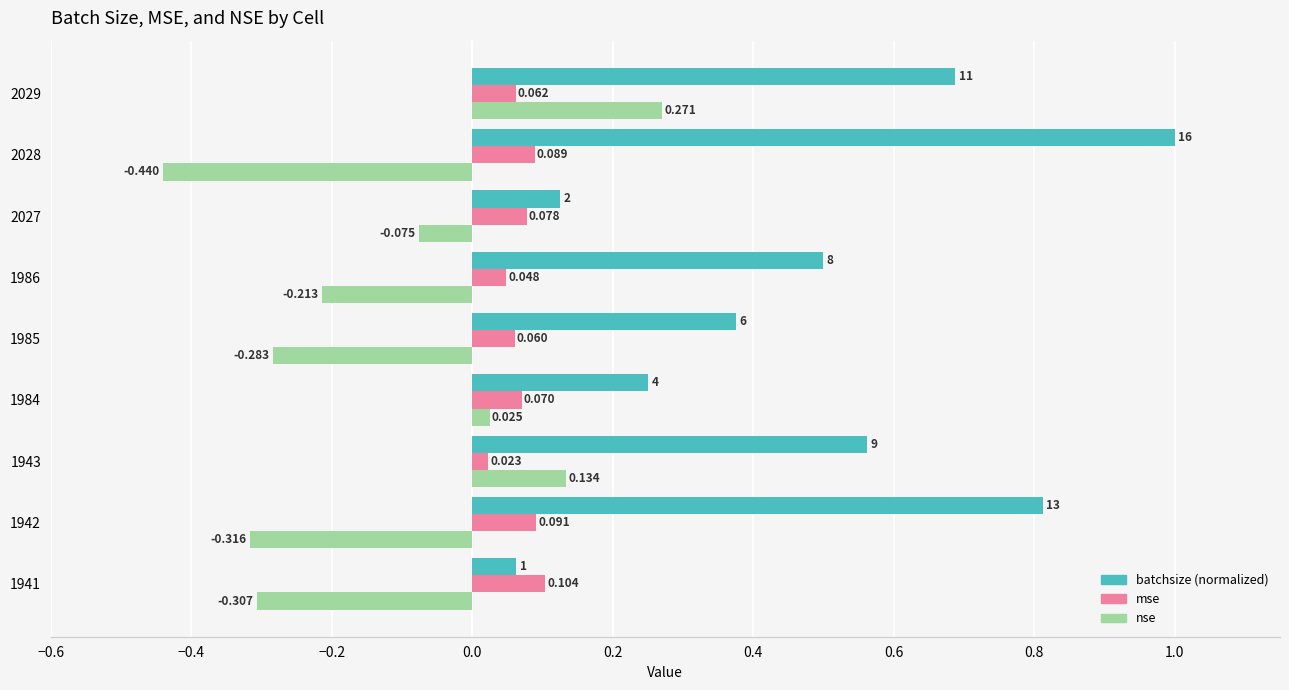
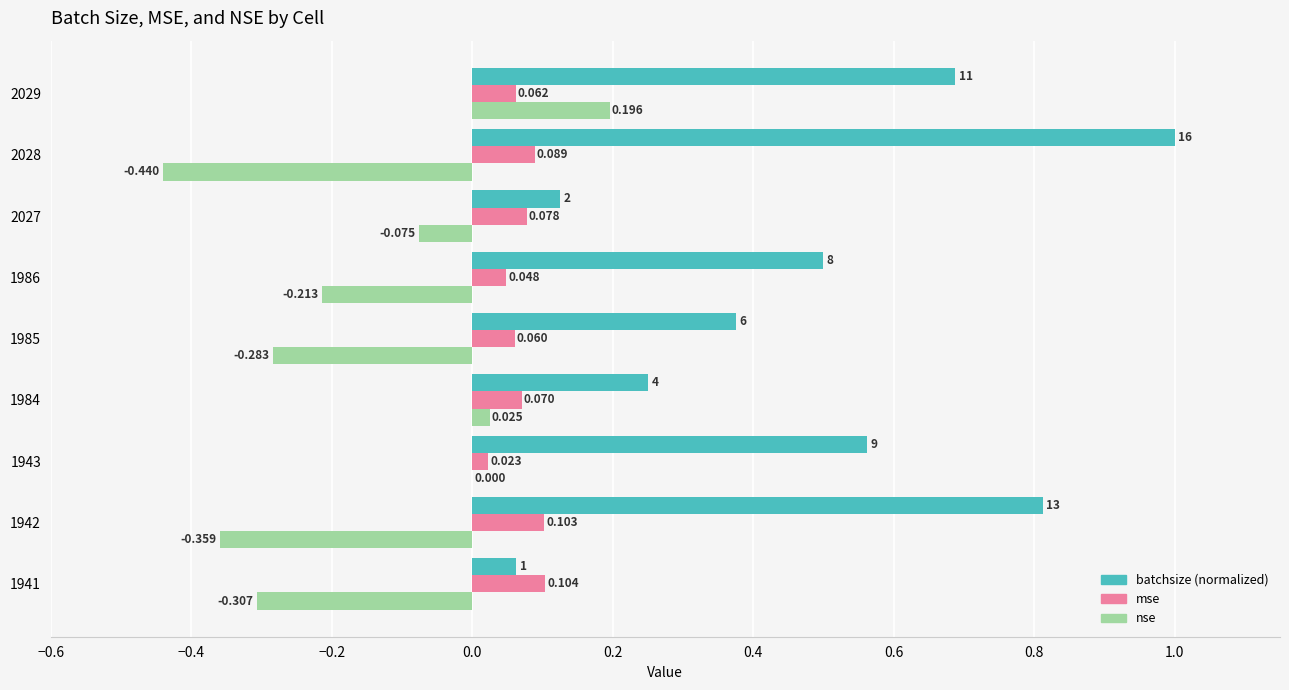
  {
    "mse": {
      "2029": 0.062,
      "2028": 0.089,
      "2027": 0.078,
      "1986": 0.048,
      "1985": 0.060,
      "1984": 0.070,
      "1943": 0.023,
-     "1942": 0.091,
+     "1942": 0.103,
      "1941": 0.104
    },
    "nse": {
-     "2029": 0.271,
+     "2029": 0.196,
      "2028": -0.440,
      "2027": -0.075,
      "1986": -0.213,
      "1985": -0.283,
      "1984": 0.025,
-     "1943": 0.134,
-     "1942": -0.316,
+     "1943": 0.000,
+     "1942": -0.359,
      "1941": -0.307
    }
  }
